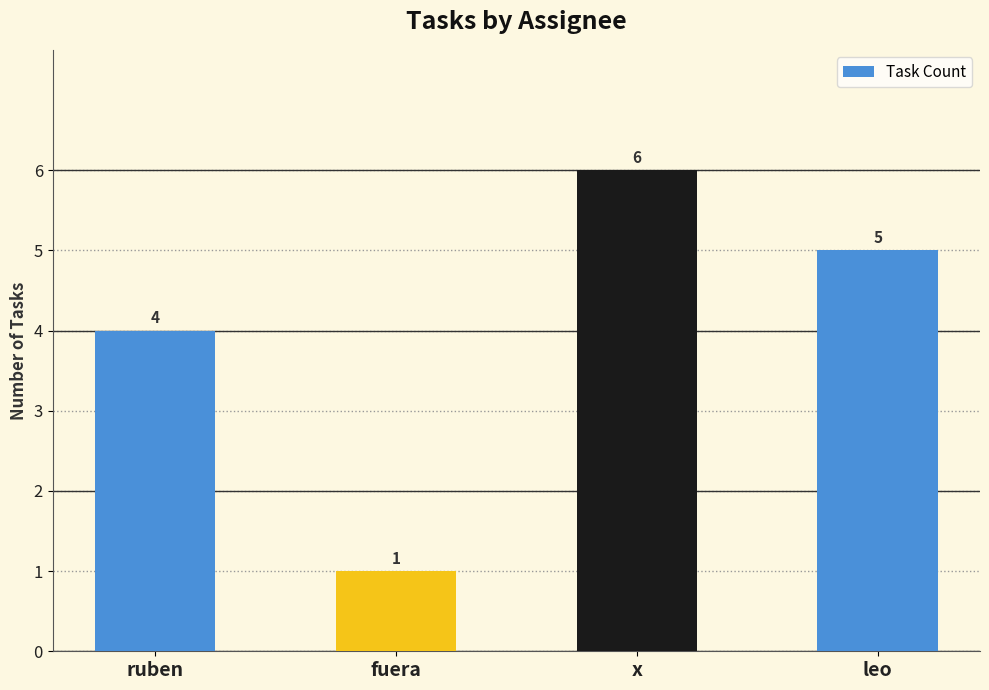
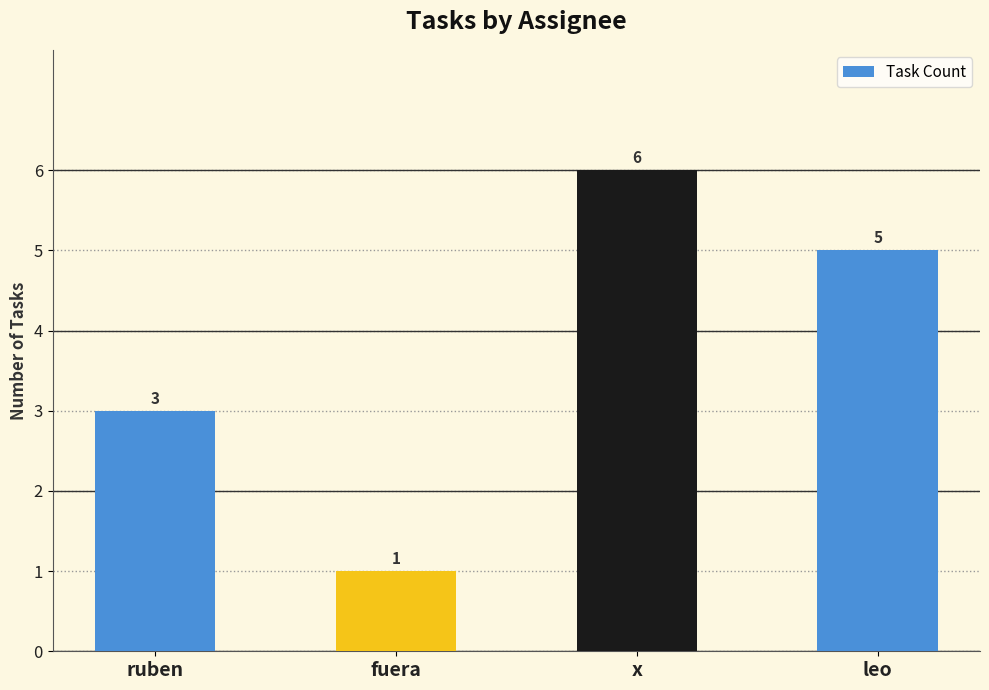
  {
-   "ruben": 4,
+   "ruben": 3,
    "fuera": 1,
    "x": 6,
    "leo": 5
  }
